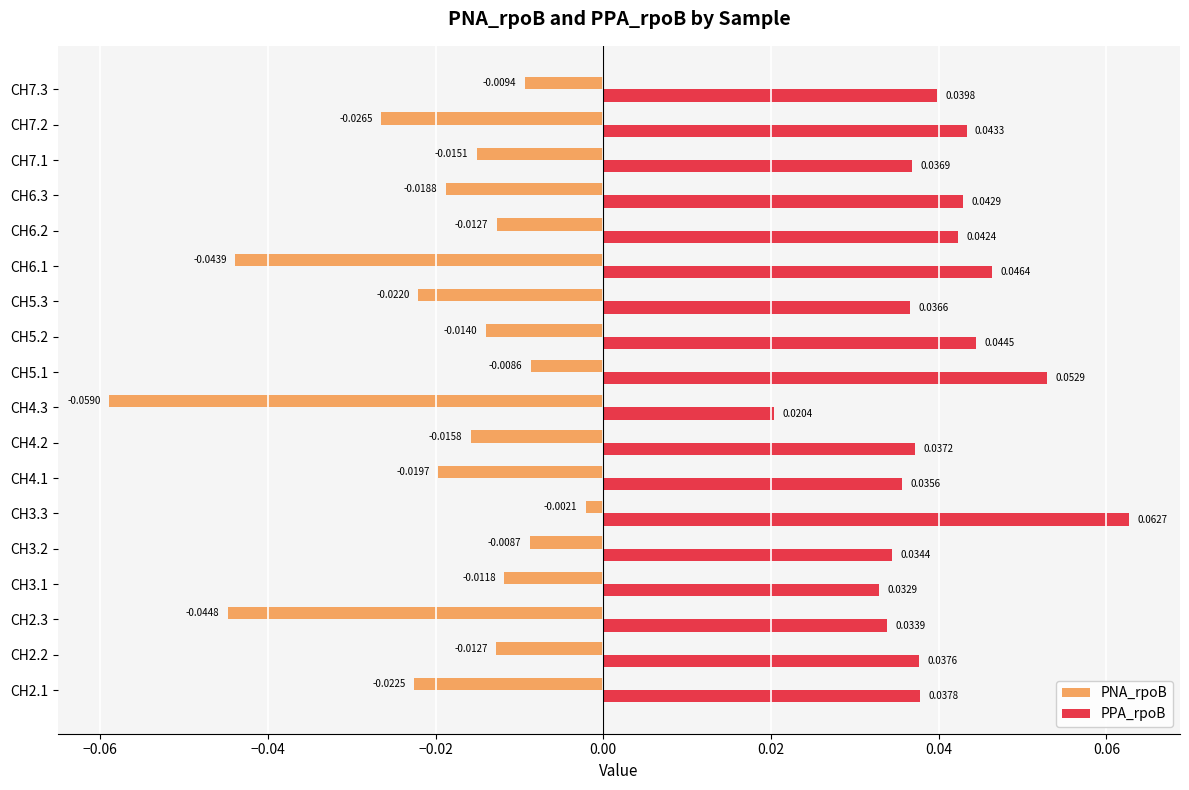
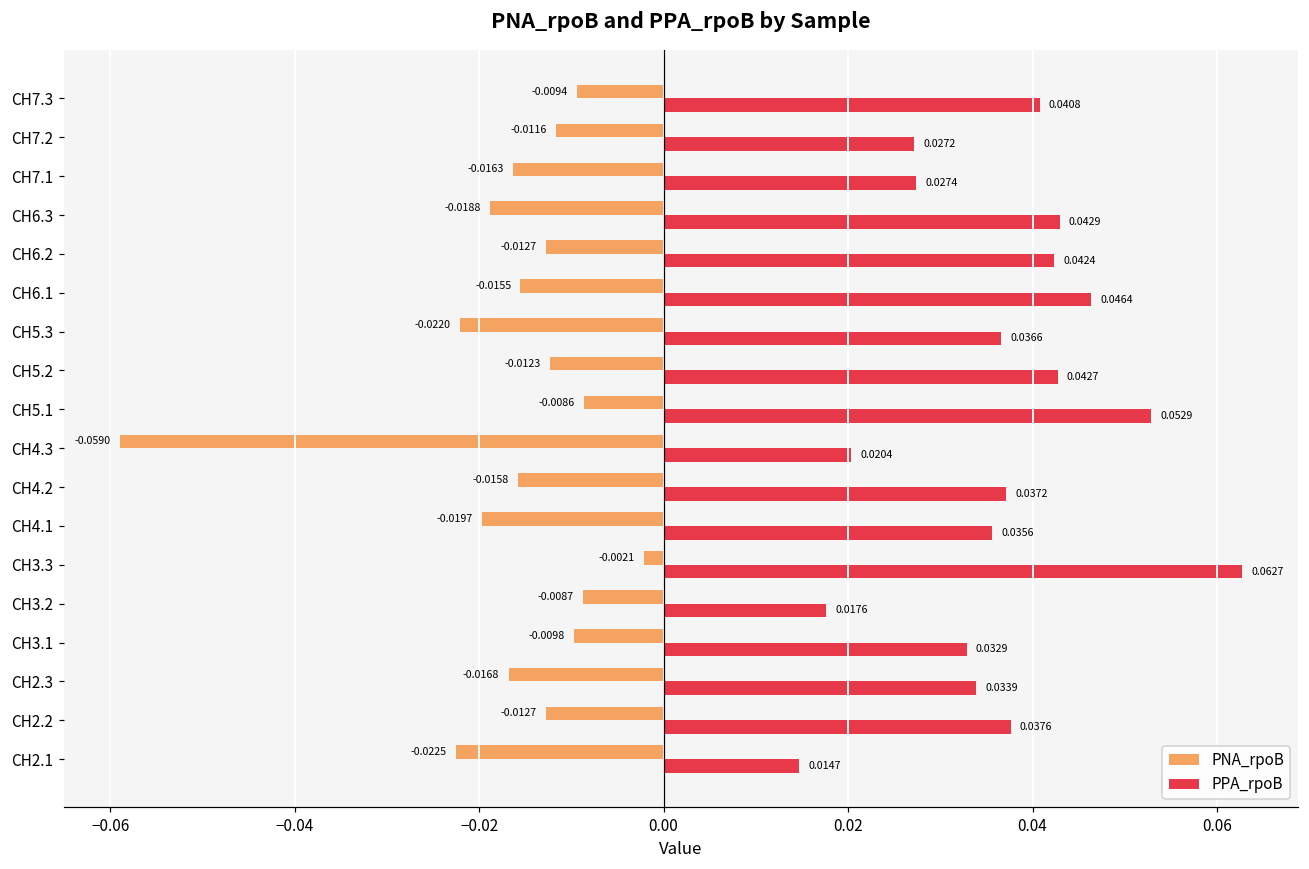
  {
    "PNA_rpoB": {
      "CH7.3": -0.0094,
-     "CH7.2": -0.0265,
-     "CH7.1": -0.0151,
+     "CH7.2": -0.0116,
+     "CH7.1": -0.0163,
      "CH6.3": -0.0188,
      "CH6.2": -0.0127,
-     "CH6.1": -0.0439,
+     "CH6.1": -0.0155,
      "CH5.3": -0.0220,
-     "CH5.2": -0.0140,
+     "CH5.2": -0.0123,
      "CH5.1": -0.0086,
      "CH4.3": -0.0590,
      "CH4.2": -0.0158,
      "CH4.1": -0.0197,
      "CH3.3": -0.0021,
      "CH3.2": -0.0087,
-     "CH3.1": -0.0118,
-     "CH2.3": -0.0448,
+     "CH3.1": -0.0098,
+     "CH2.3": -0.0168,
      "CH2.2": -0.0127,
      "CH2.1": -0.0225
    },
    "PPA_rpoB": {
-     "CH7.3": 0.0398,
-     "CH7.2": 0.0433,
-     "CH7.1": 0.0369,
+     "CH7.3": 0.0408,
+     "CH7.2": 0.0272,
+     "CH7.1": 0.0274,
      "CH6.3": 0.0429,
      "CH6.2": 0.0424,
      "CH6.1": 0.0464,
      "CH5.3": 0.0366,
-     "CH5.2": 0.0445,
+     "CH5.2": 0.0427,
      "CH5.1": 0.0529,
      "CH4.3": 0.0204,
      "CH4.2": 0.0372,
      "CH4.1": 0.0356,
      "CH3.3": 0.0627,
-     "CH3.2": 0.0344,
+     "CH3.2": 0.0176,
      "CH3.1": 0.0329,
      "CH2.3": 0.0339,
      "CH2.2": 0.0376,
-     "CH2.1": 0.0378
+     "CH2.1": 0.0147
    }
  }
